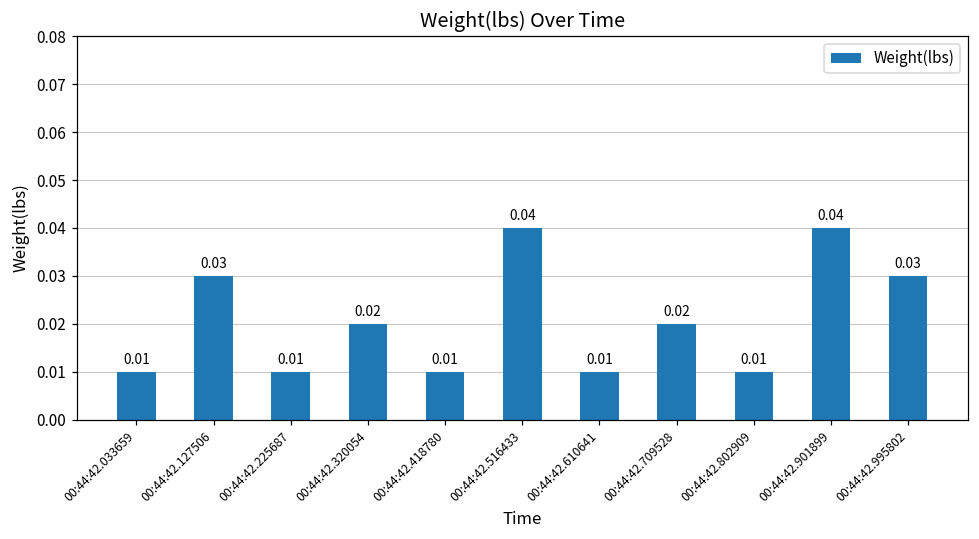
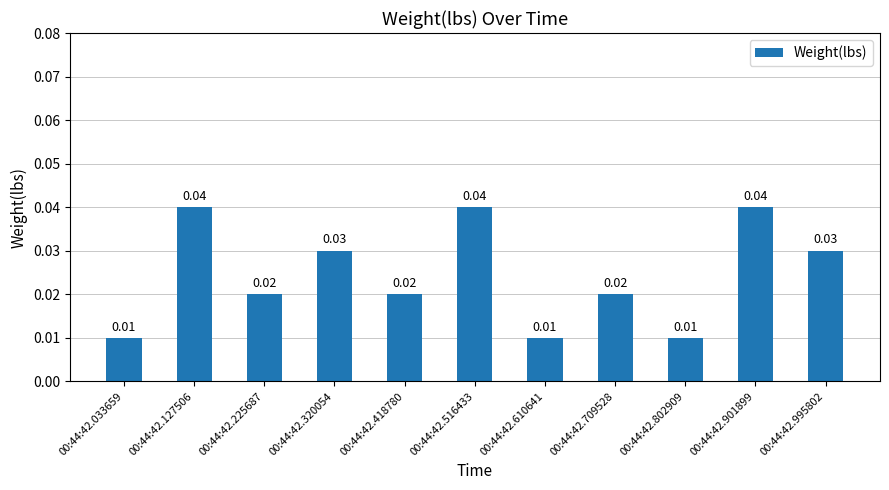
  {
    "00:44:42.033659": 0.01,
-   "00:44:42.127506": 0.03,
-   "00:44:42.225687": 0.01,
-   "00:44:42.320054": 0.02,
-   "00:44:42.418780": 0.01,
+   "00:44:42.127506": 0.04,
+   "00:44:42.225687": 0.02,
+   "00:44:42.320054": 0.03,
+   "00:44:42.418780": 0.02,
    "00:44:42.516433": 0.04,
    "00:44:42.610641": 0.01,
    "00:44:42.709528": 0.02,
    "00:44:42.802909": 0.01,
    "00:44:42.901899": 0.04,
    "00:44:42.995802": 0.03
  }
